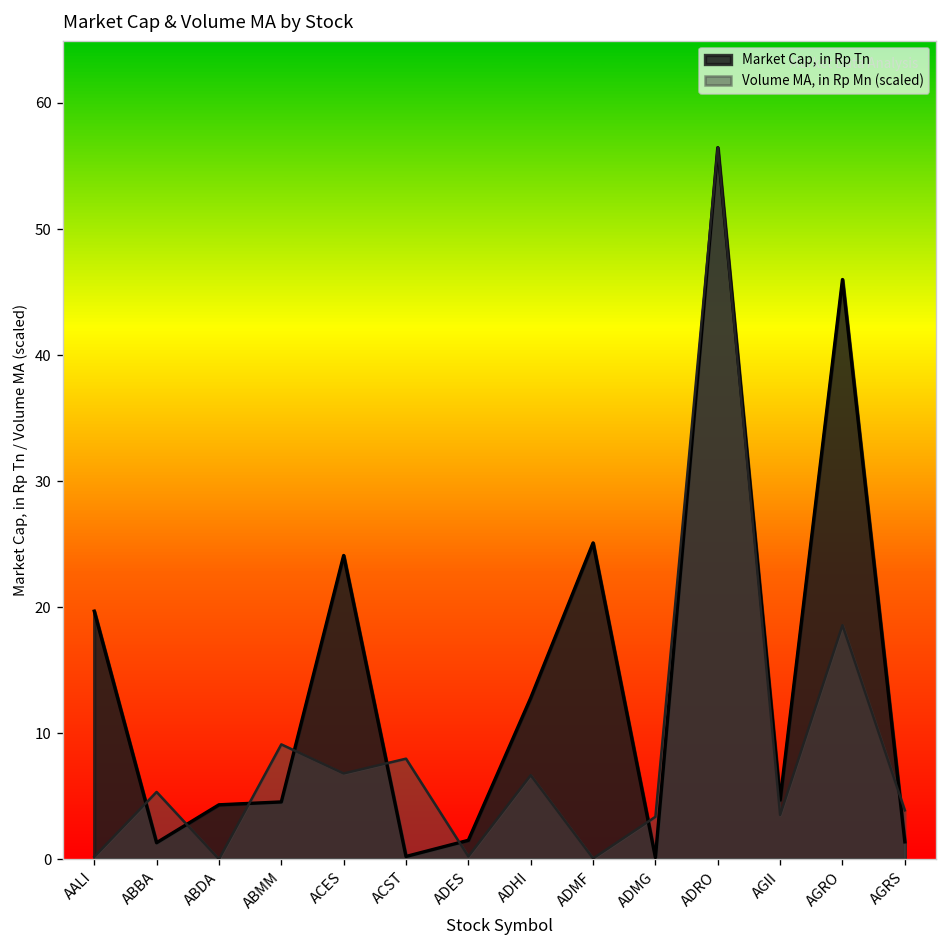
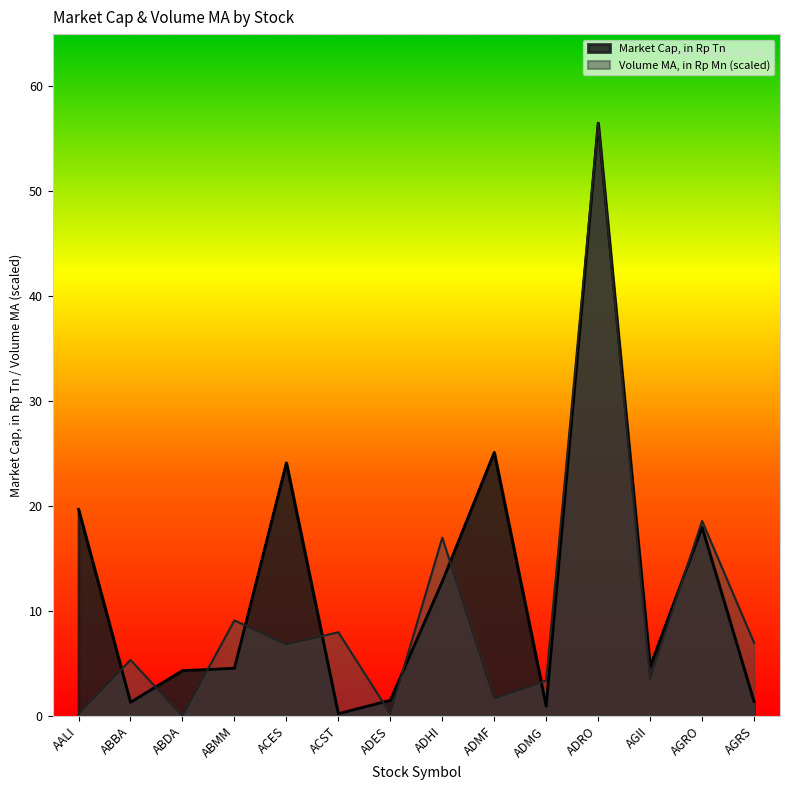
  {
    "Market Cap, in Rp Tn": {
      "AALI": 19.7,
      "ABBA": 1.3,
      "ABDA": 4.3,
      "ABMM": 4.5,
      "ACES": 24.1,
      "ACST": 0.2,
      "ADES": 1.5,
      "ADHI": 12.8,
      "ADMF": 25.1,
-     "ADMG": 0.1,
+     "ADMG": 0.9,
      "AGII": 4.7,
-     "AGRO": 46.0,
+     "AGRO": 18.0,
      "AGRS": 1.4
    },
    "Volume MA, in Rp Mn (scaled)": {
      "AALI": 0.2,
      "ABBA": 5.3,
      "ABDA": 0.0,
      "ABMM": 9.1,
      "ACES": 6.8,
      "ACST": 8.0,
      "ADES": 0.2,
-     "ADHI": 6.7,
-     "ADMF": 0.1,
+     "ADHI": 17.0,
+     "ADMF": 1.7,
      "ADMG": 3.4,
      "AGII": 3.5,
      "AGRO": 18.6,
-     "AGRS": 3.9
+     "AGRS": 7.0
    }
  }
